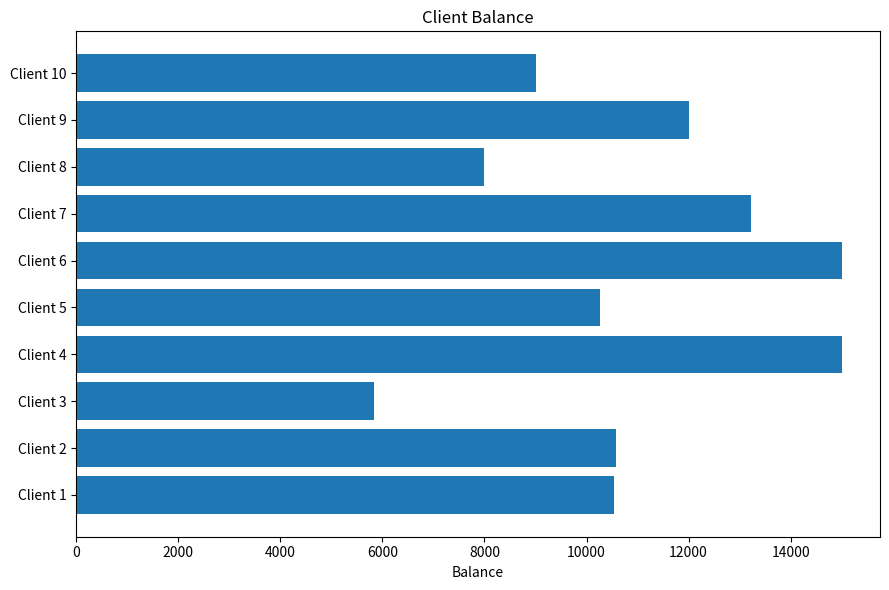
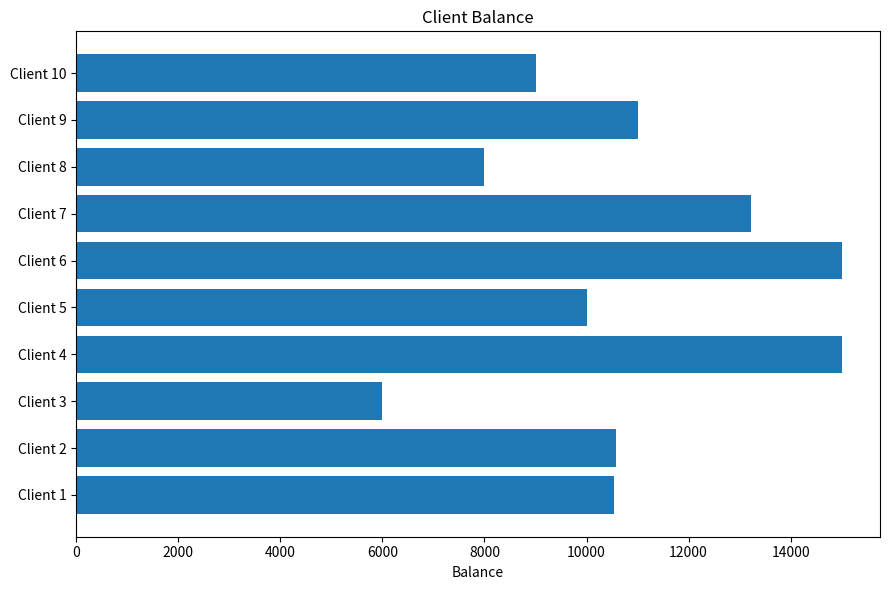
  {
    "Client 10": 9000,
-   "Client 9": 12000,
+   "Client 9": 11000,
    "Client 8": 8000,
    "Client 7": 13200,
    "Client 6": 15000,
-   "Client 5": 10300,
+   "Client 5": 10000,
    "Client 4": 15000,
-   "Client 3": 5800,
+   "Client 3": 6000,
    "Client 2": 10600,
    "Client 1": 10500
  }
